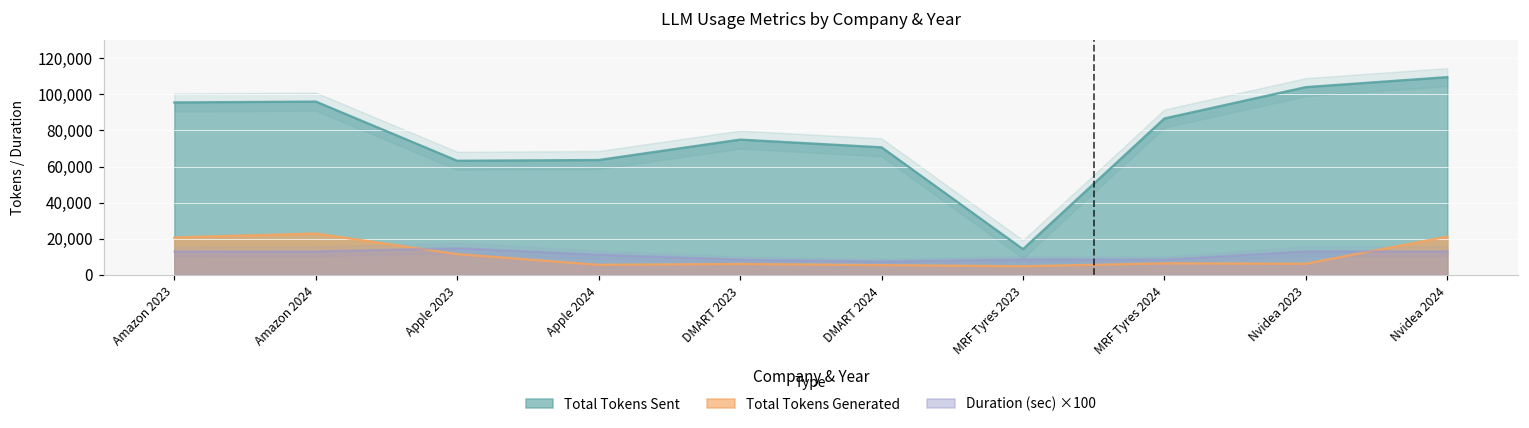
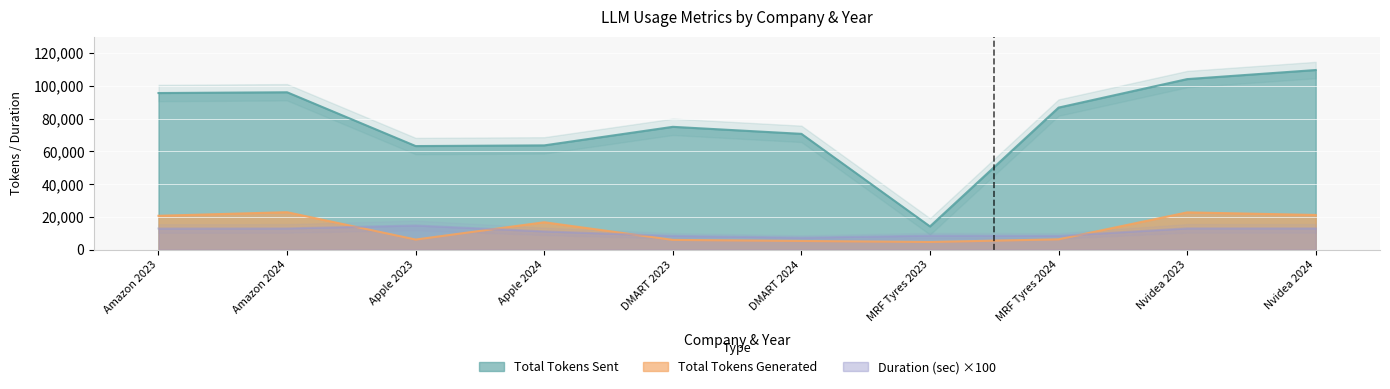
  {
    "Total Tokens Generated": {
      "Amazon 2023": "21,000",
      "Amazon 2024": "23,000",
-     "Apple 2023": "11,000",
-     "Apple 2024": "5,000",
+     "Apple 2023": "6,000",
+     "Apple 2024": "17,000",
      "DMART 2023": "6,000",
      "DMART 2024": "5,000",
      "MRF Tyres 2023": "5,000",
      "MRF Tyres 2024": "6,000",
-     "Nvidea 2023": "6,000",
+     "Nvidea 2023": "23,000",
      "Nvidea 2024": "21,000"
    }
  }
